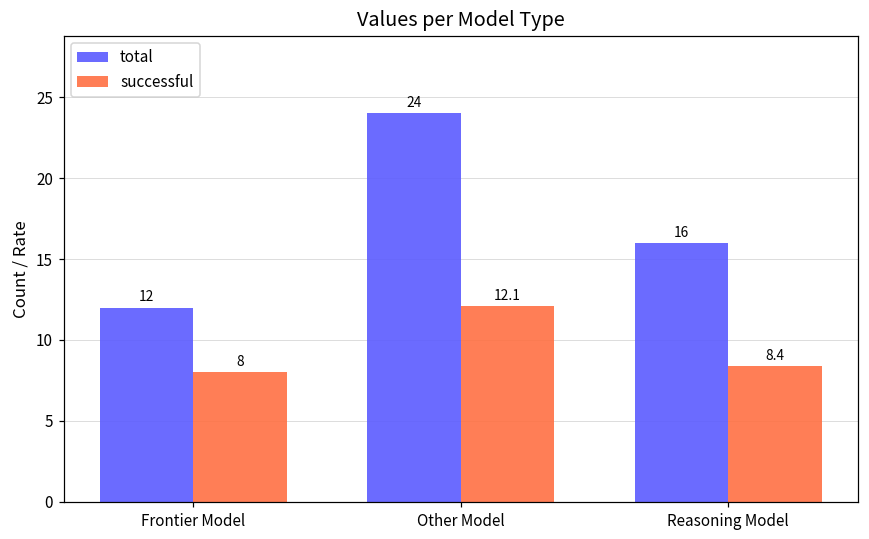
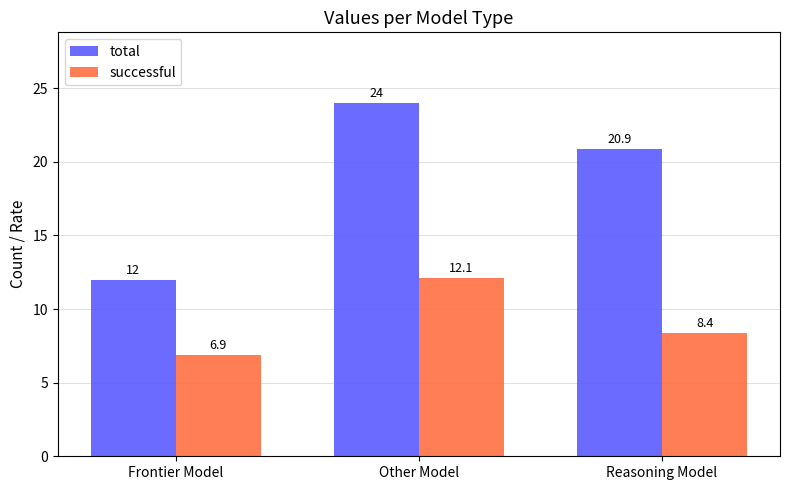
  {
    "total": {
      "Frontier Model": 12,
      "Other Model": 24,
-     "Reasoning Model": 16
+     "Reasoning Model": 20.9
    },
    "successful": {
-     "Frontier Model": 8,
+     "Frontier Model": 6.9,
      "Other Model": 12.1,
      "Reasoning Model": 8.4
    }
  }
